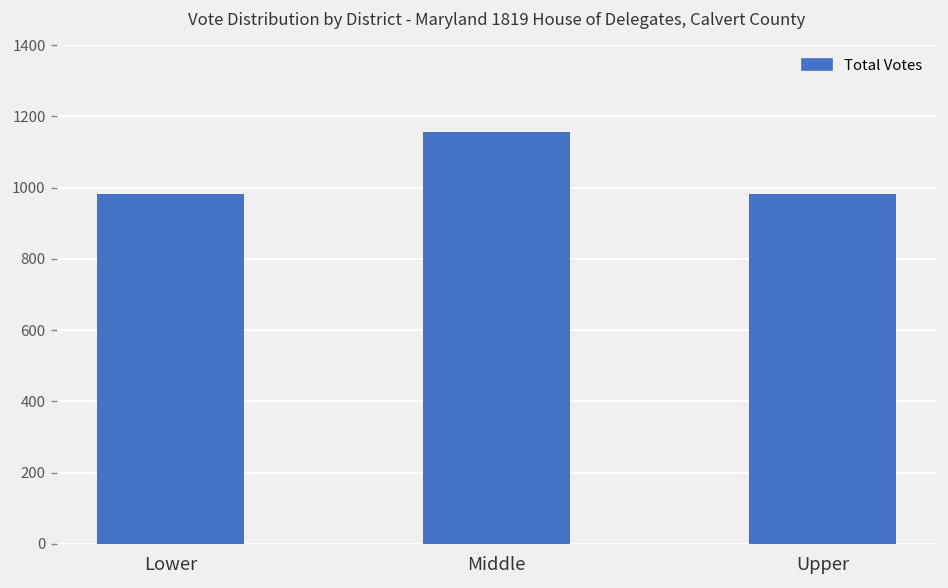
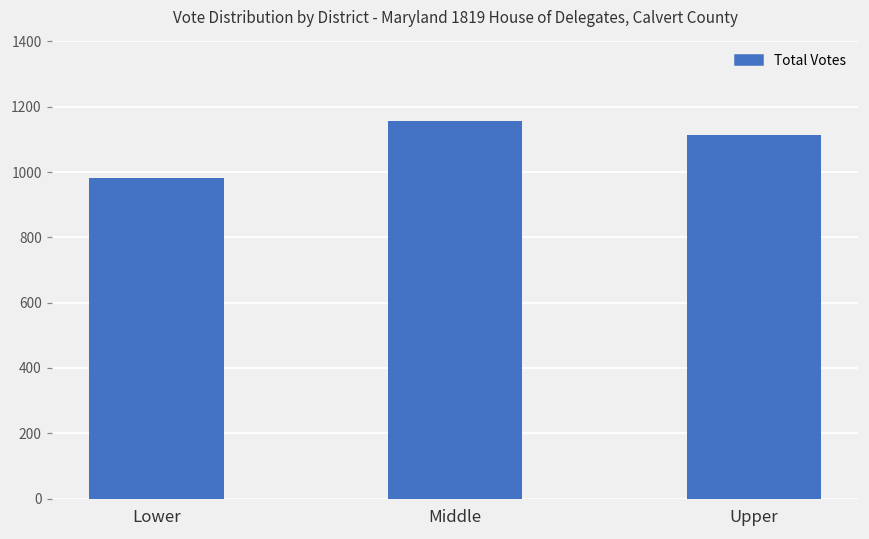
  {
    "Lower": 980,
    "Middle": 1160,
-   "Upper": 980
+   "Upper": 1110
  }
